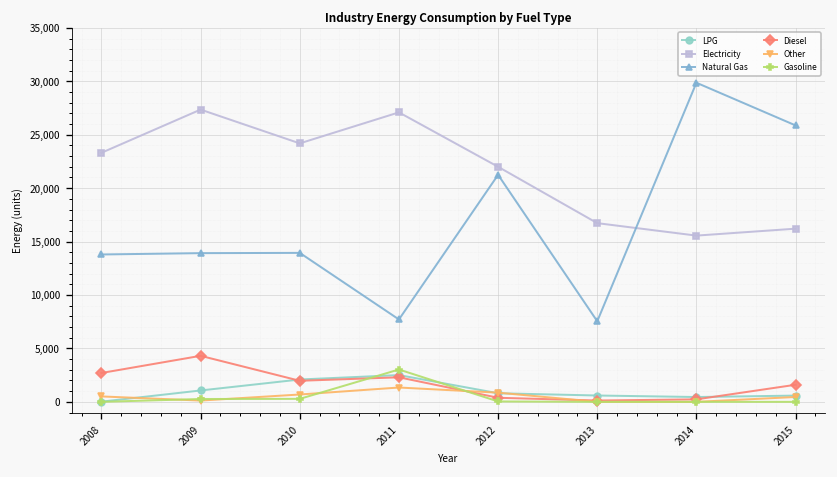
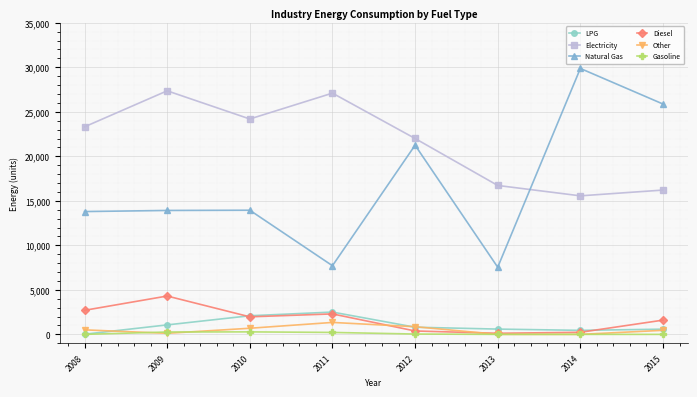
  {
    "Gasoline": {
      "2010": "0",
-     "2011": "3,000",
+     "2011": "0",
      "2012": "0",
      "2015": "0"
    }
  }
